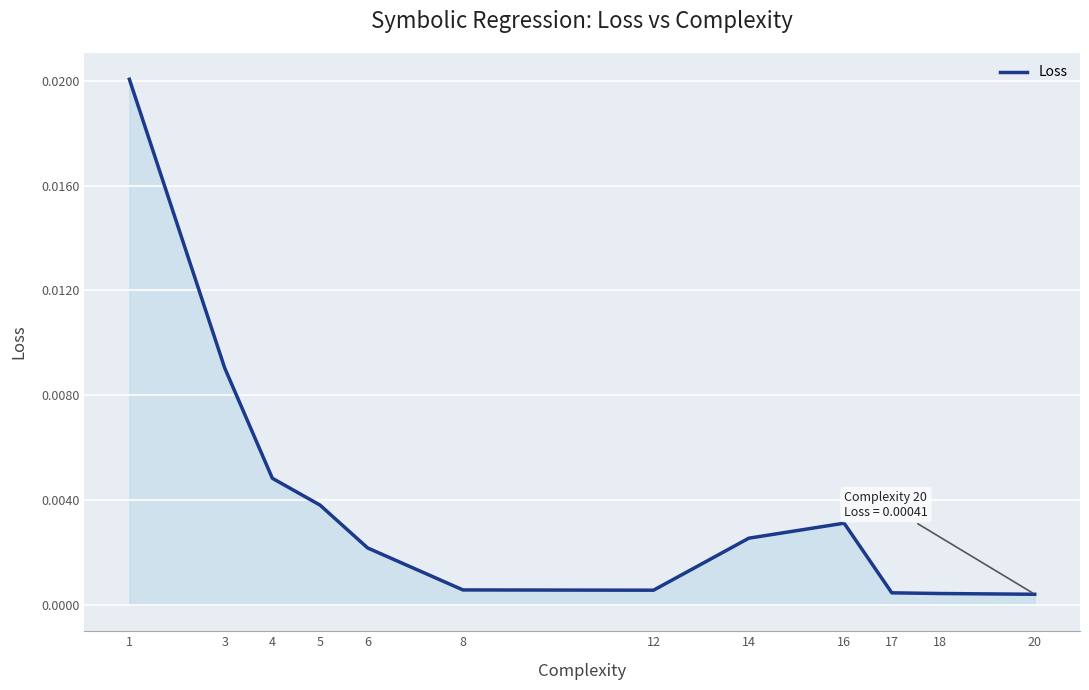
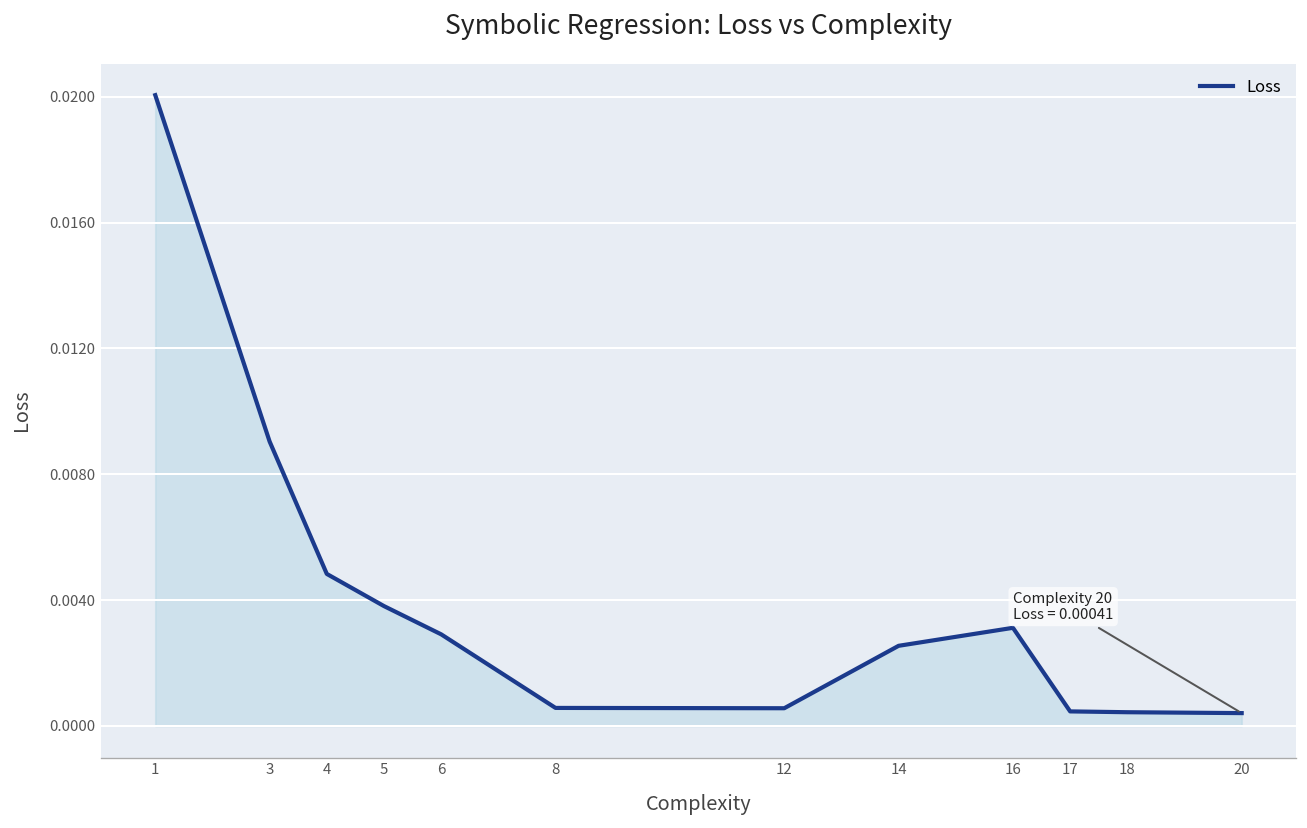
  {
    "1": 0.0201,
    "3": 0.0090,
    "4": 0.0048,
    "5": 0.0038,
-   "6": 0.0022,
+   "6": 0.0029,
    "8": 0.0006,
    "12": 0.0006,
    "14": 0.0025,
    "18": 0.0004,
    "20": 0.0004
  }
